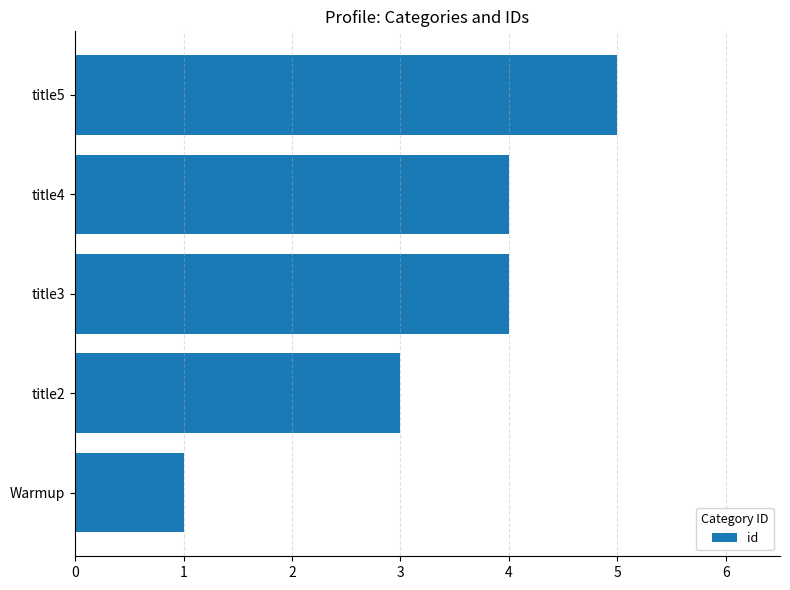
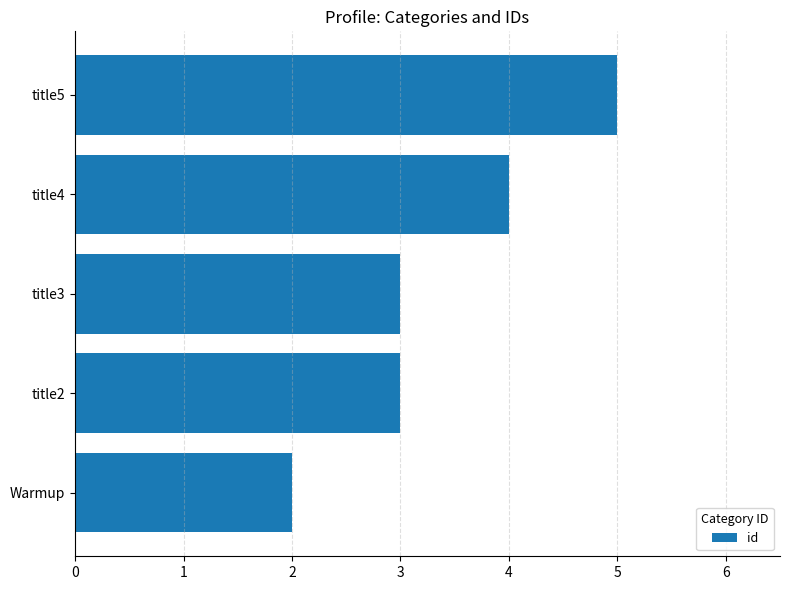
  {
    "title5": 5,
    "title4": 4,
-   "title3": 4,
+   "title3": 3,
    "title2": 3,
-   "Warmup": 1
+   "Warmup": 2
  }
